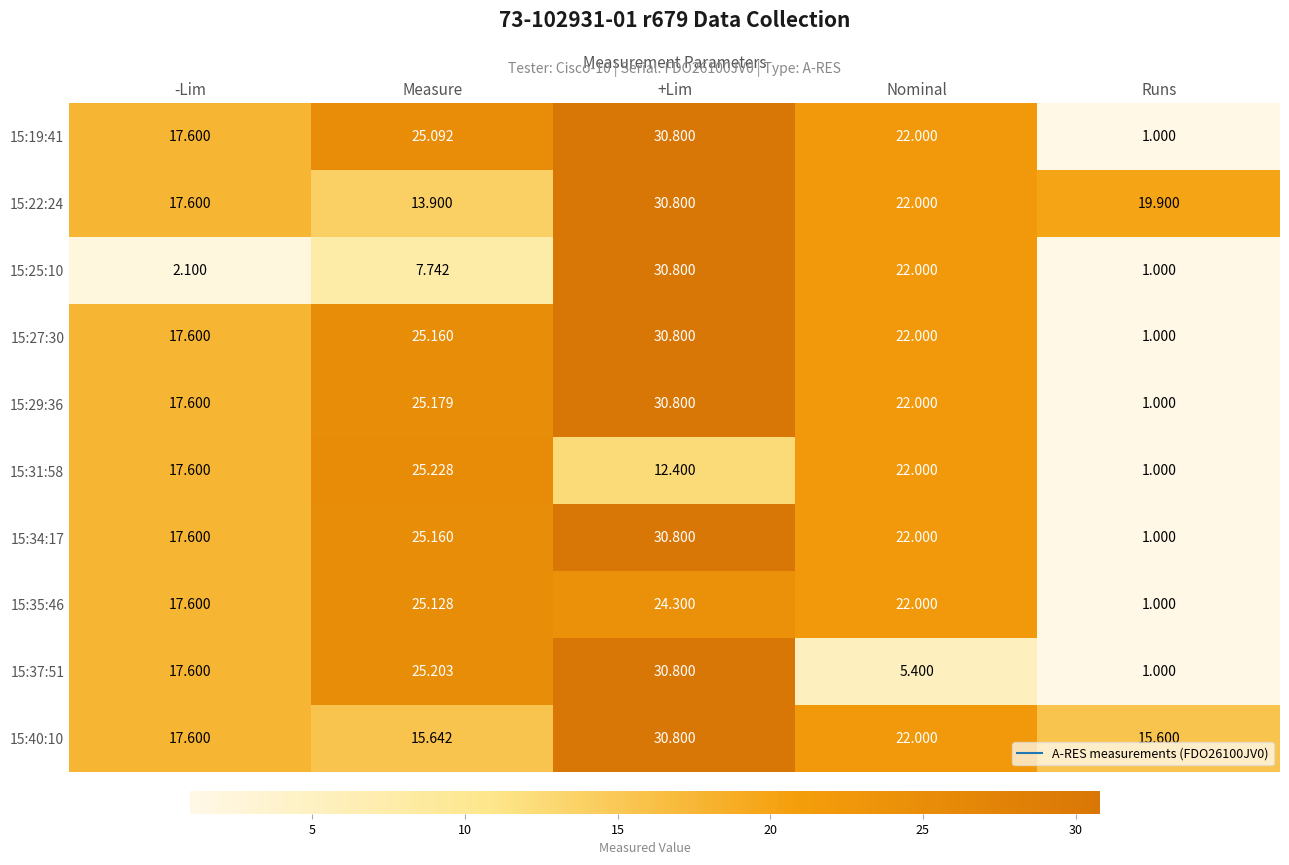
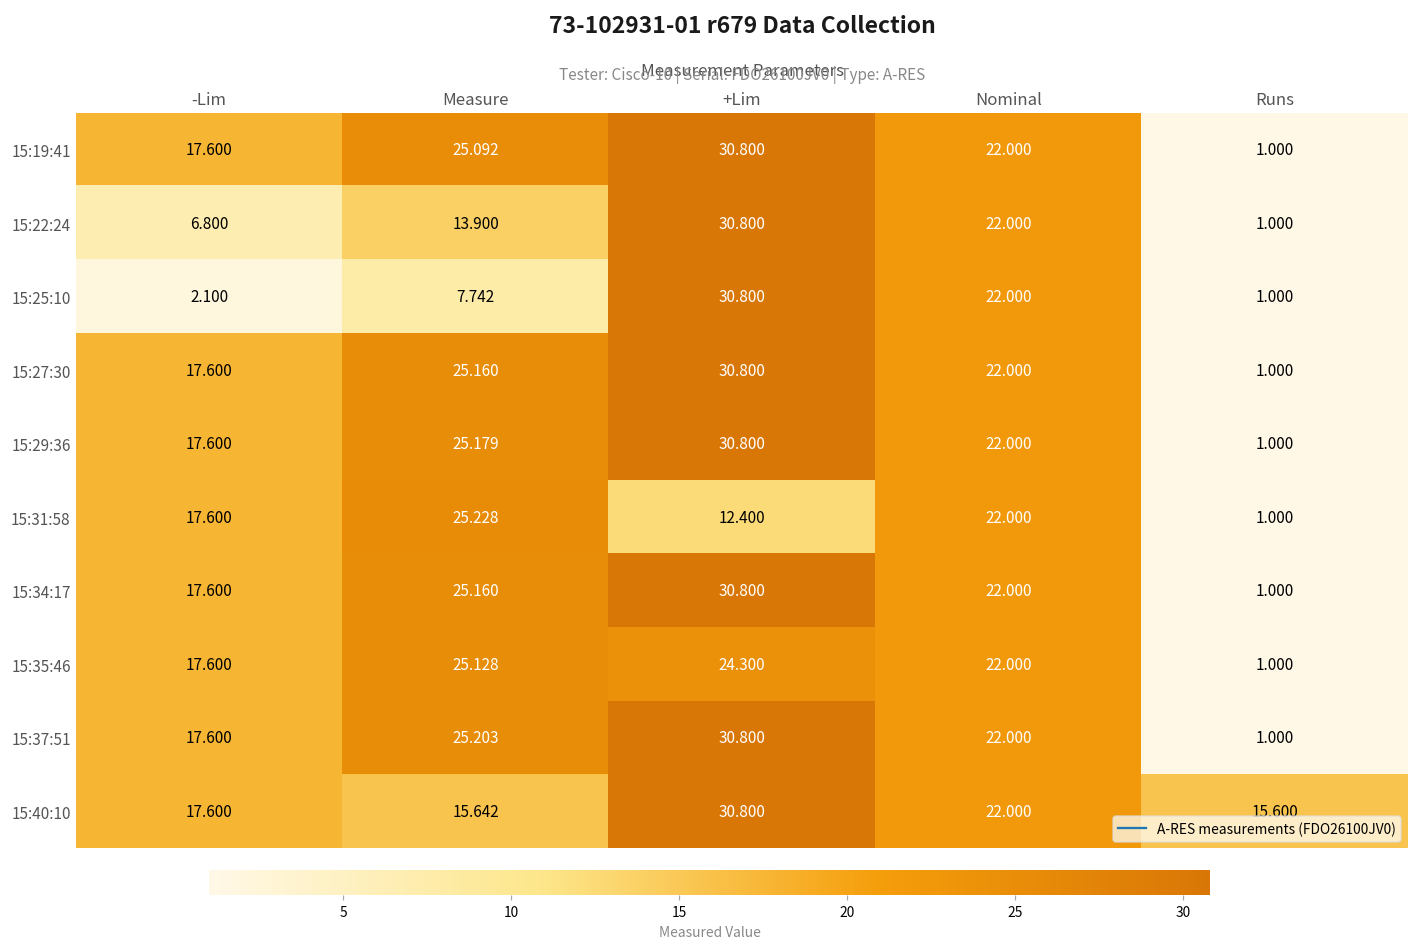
  {
    "15:19:41": {
      "-Lim": 17.600,
      "Measure": 25.092,
      "+Lim": 30.800,
      "Nominal": 22.000,
      "Runs": 1.000
    },
    "15:22:24": {
-     "-Lim": 17.600,
+     "-Lim": 6.800,
      "Measure": 13.900,
      "+Lim": 30.800,
      "Nominal": 22.000,
-     "Runs": 19.900
+     "Runs": 1.000
    },
    "15:25:10": {
      "-Lim": 2.100,
      "Measure": 7.742,
      "+Lim": 30.800,
      "Nominal": 22.000,
      "Runs": 1.000
    },
    "15:27:30": {
      "-Lim": 17.600,
      "Measure": 25.160,
      "+Lim": 30.800,
      "Nominal": 22.000,
      "Runs": 1.000
    },
    "15:29:36": {
      "-Lim": 17.600,
      "Measure": 25.179,
      "+Lim": 30.800,
      "Nominal": 22.000,
      "Runs": 1.000
    },
    "15:31:58": {
      "-Lim": 17.600,
      "Measure": 25.228,
      "+Lim": 12.400,
      "Nominal": 22.000,
      "Runs": 1.000
    },
    "15:34:17": {
      "-Lim": 17.600,
      "Measure": 25.160,
      "+Lim": 30.800,
      "Nominal": 22.000,
      "Runs": 1.000
    },
    "15:35:46": {
      "-Lim": 17.600,
      "Measure": 25.128,
      "+Lim": 24.300,
      "Nominal": 22.000,
      "Runs": 1.000
    },
    "15:37:51": {
      "-Lim": 17.600,
      "Measure": 25.203,
      "+Lim": 30.800,
-     "Nominal": 5.400,
+     "Nominal": 22.000,
      "Runs": 1.000
    },
    "15:40:10": {
      "-Lim": 17.600,
      "Measure": 15.642,
      "+Lim": 30.800,
      "Nominal": 22.000
    }
  }
